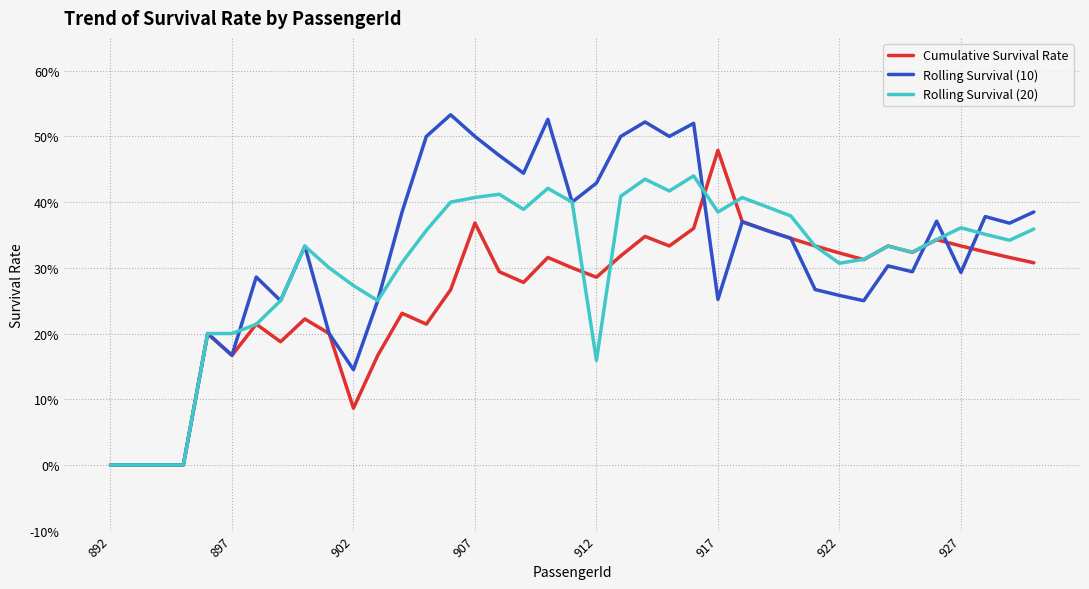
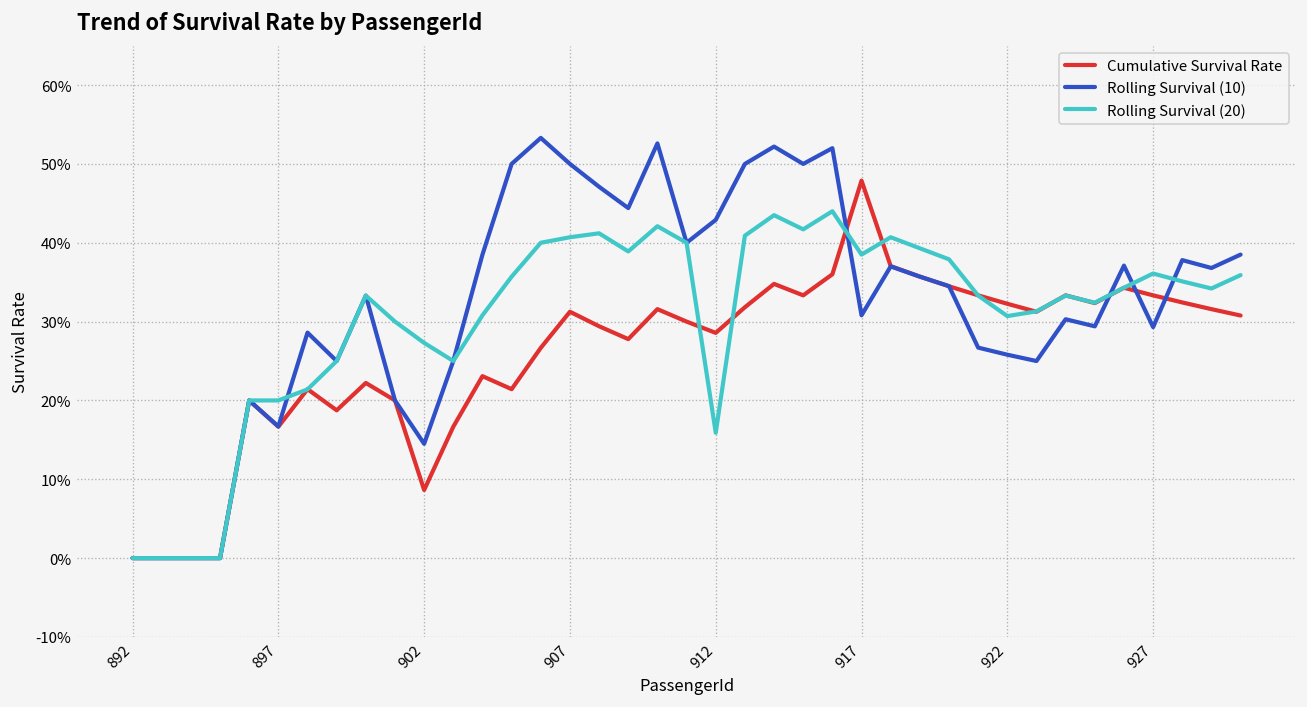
  {
    "Cumulative Survival Rate": {
      "902": "9%",
-     "907": "37%",
+     "907": "31%",
      "912": "29%",
      "917": "48%",
      "922": "32%",
      "927": "33%"
    },
    "Rolling Survival (10)": {
      "902": "14%",
      "907": "50%",
      "912": "43%",
-     "917": "25%",
+     "917": "31%",
      "922": "26%",
      "927": "29%"
    },
    "Rolling Survival (20)": {
      "897": "20%",
      "902": "27%",
      "907": "41%",
      "912": "16%",
      "917": "39%",
      "922": "31%",
      "927": "36%"
    }
  }
